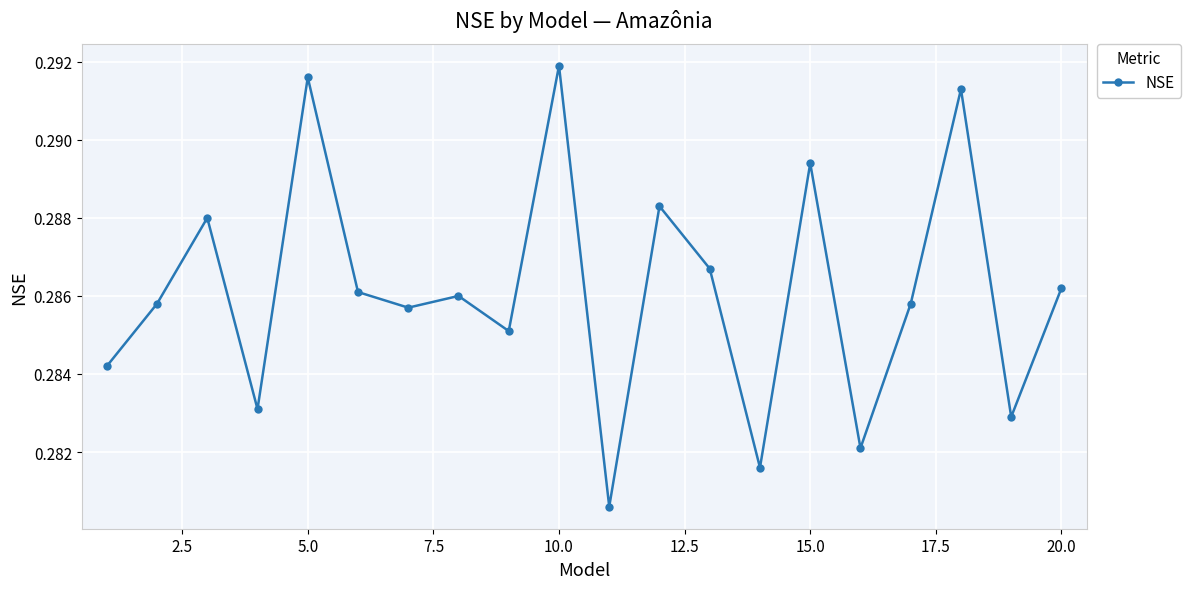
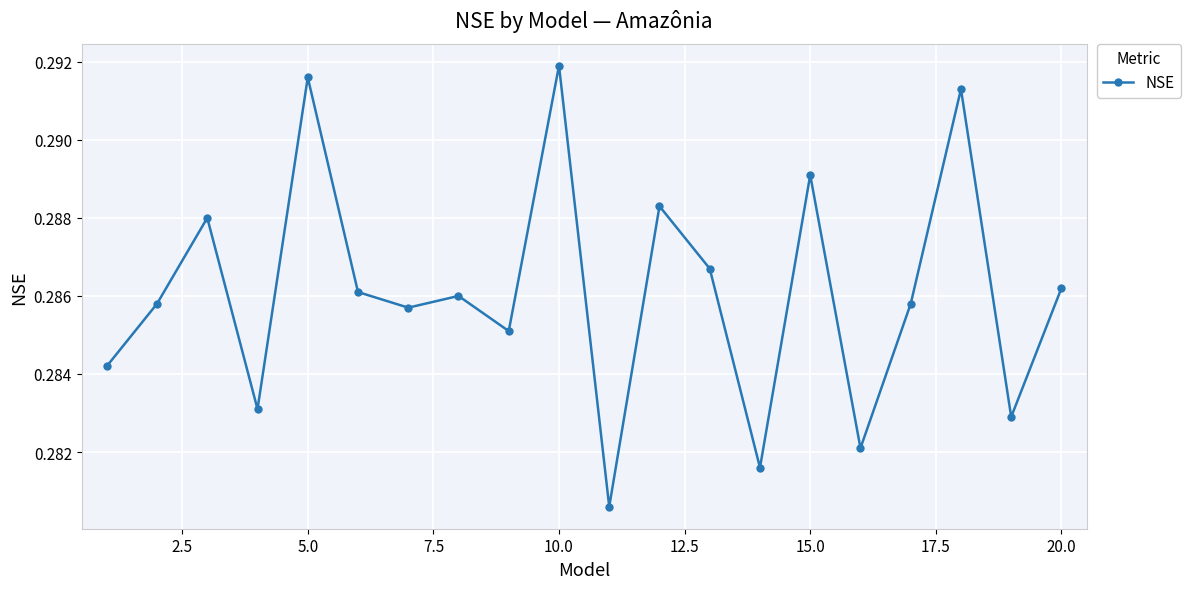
  {
    "5.0": 0.2916,
    "10.0": 0.2919,
-   "15.0": 0.2894,
+   "15.0": 0.2891,
    "20.0": 0.2862
  }
